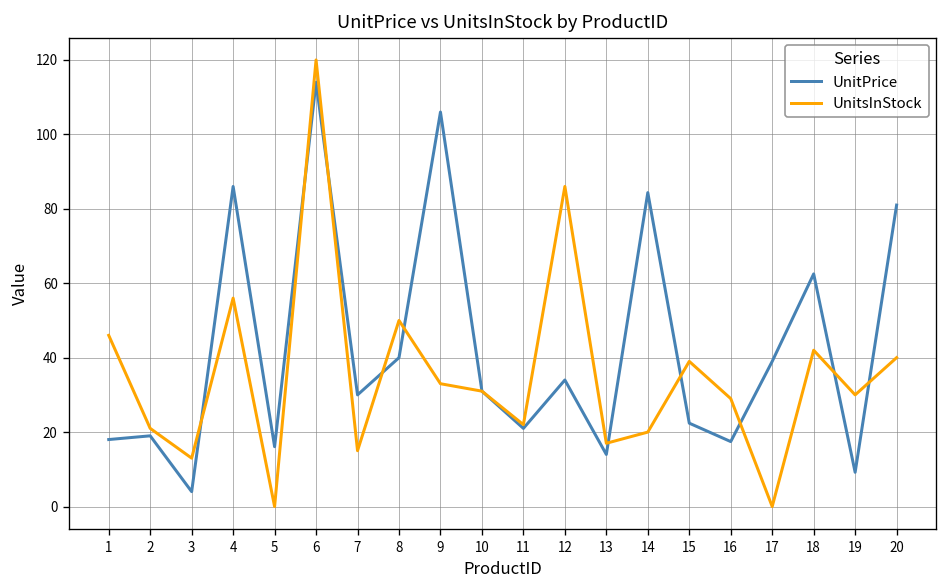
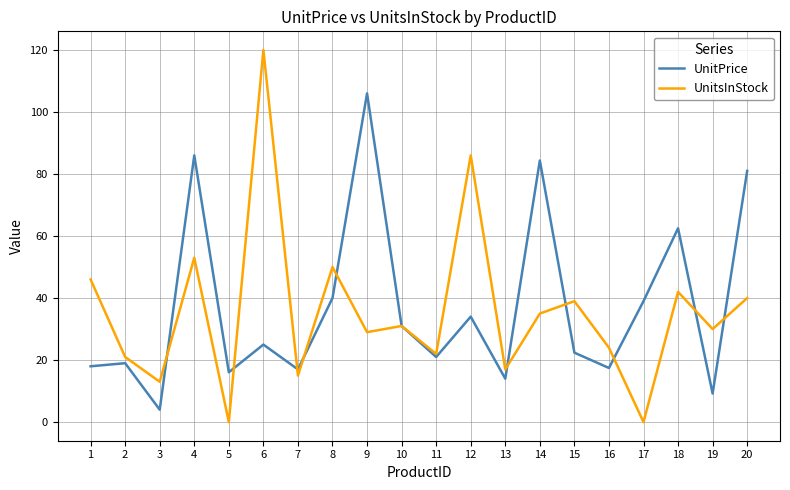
  {
    "UnitPrice": {
      "1": 18,
      "2": 19,
      "3": 4,
      "4": 86,
      "5": 16,
-     "6": 114,
-     "7": 30,
+     "6": 25,
+     "7": 17,
      "8": 40,
      "9": 106,
      "11": 21,
      "12": 34,
      "13": 14,
      "14": 84,
      "15": 22,
      "16": 17,
      "17": 39,
      "18": 63,
      "19": 9,
      "20": 81
    },
    "UnitsInStock": {
      "1": 46,
      "2": 21,
      "3": 13,
-     "4": 56,
+     "4": 53,
      "5": 0,
      "6": 120,
      "7": 15,
      "8": 50,
-     "9": 33,
+     "9": 29,
      "11": 22,
      "12": 86,
      "13": 17,
-     "14": 20,
+     "14": 35,
      "15": 39,
-     "16": 29,
+     "16": 24,
      "17": 0,
      "18": 42,
      "19": 30,
      "20": 40
    }
  }
